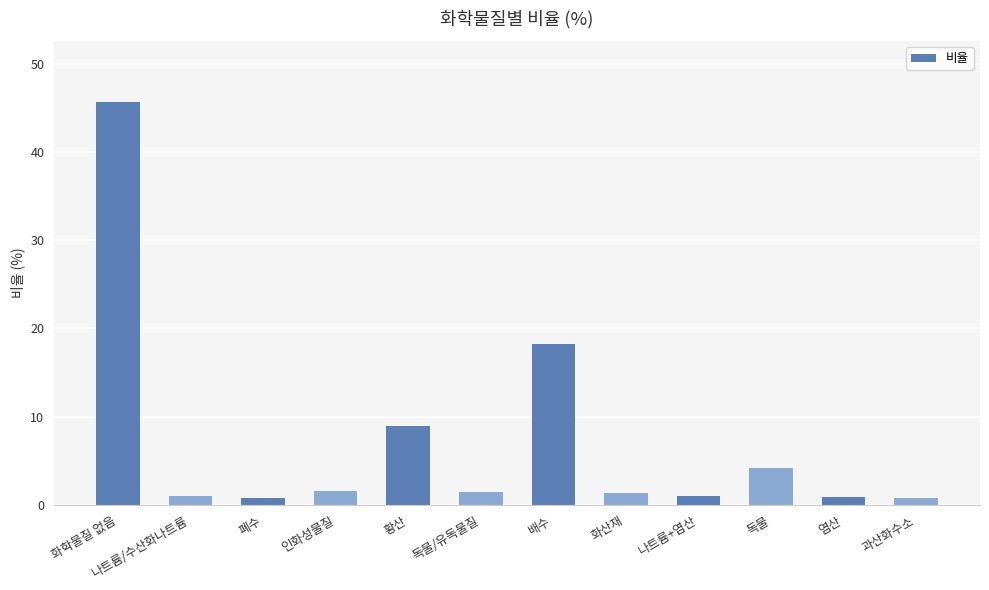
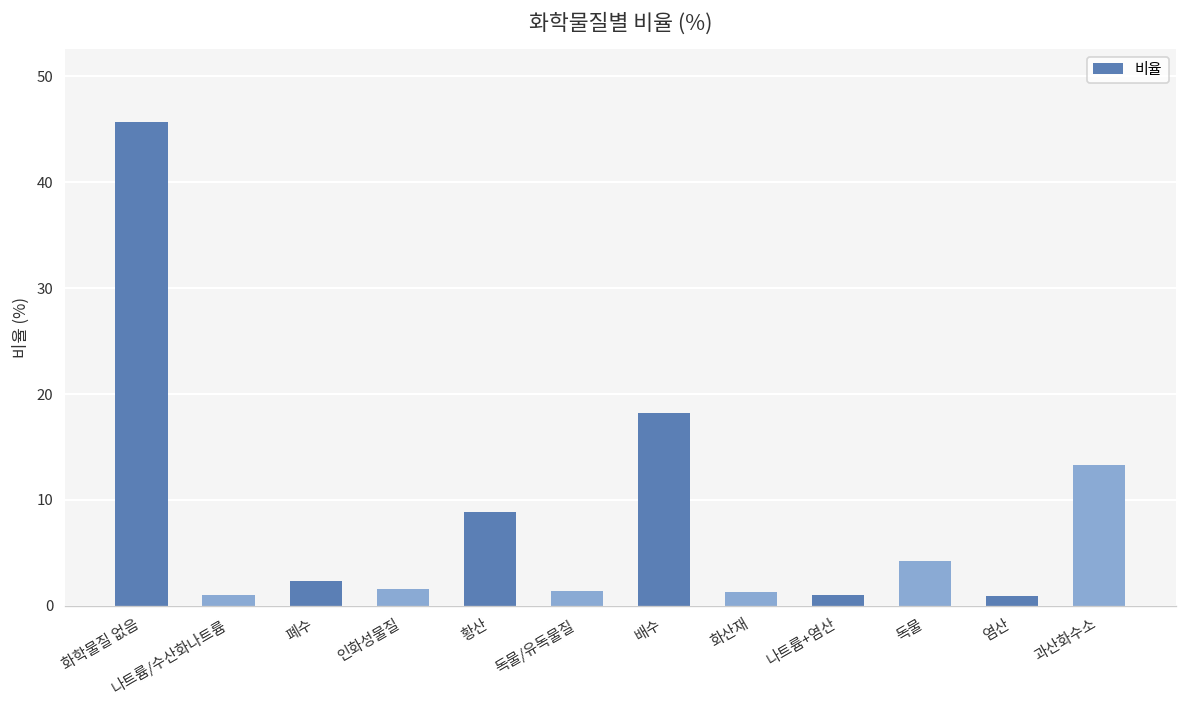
  {
    "화학물질 없음": 46,
    "나트륨/수산화나트륨": 1,
-   "폐수": 1,
+   "폐수": 2,
    "인화성물질": 2,
    "황산": 9,
    "독물/유독물질": 1,
    "배수": 18,
    "화산재": 1,
    "나트륨+염산": 1,
    "독물": 4,
    "염산": 1,
-   "과산화수소": 1
+   "과산화수소": 13
  }
